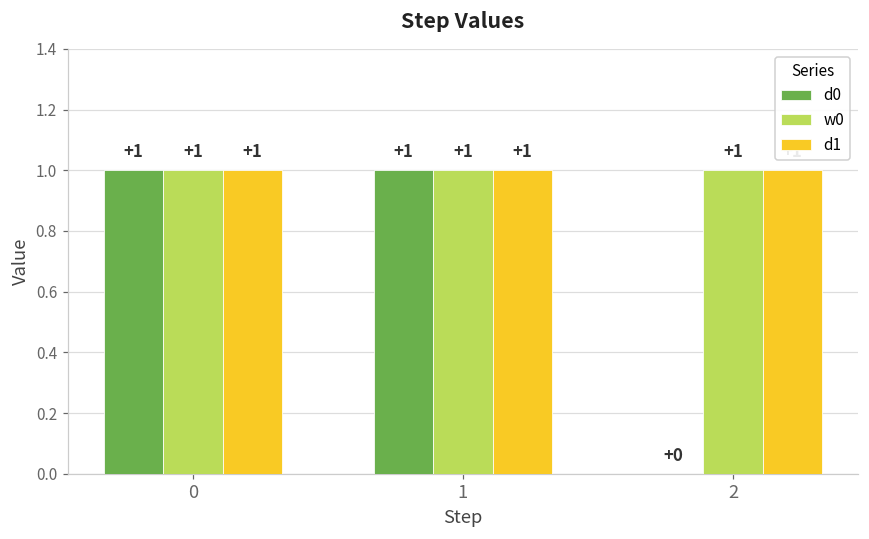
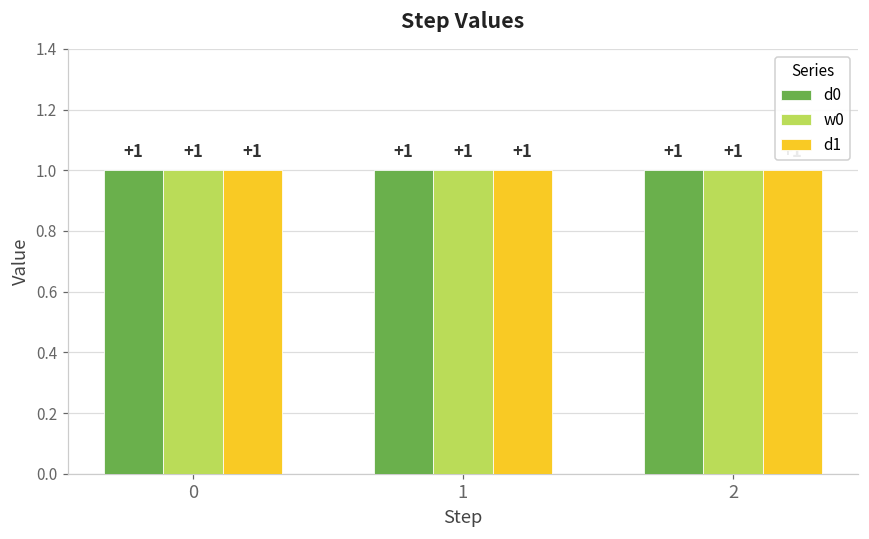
  {
    "d0": {
      "0": "+1",
      "1": "+1",
-     "2": "+0"
+     "2": "+1"
    },
    "w0": {
      "0": "+1",
      "1": "+1",
      "2": "+1"
    },
    "d1": {
      "0": "+1",
      "1": "+1"
    }
  }
